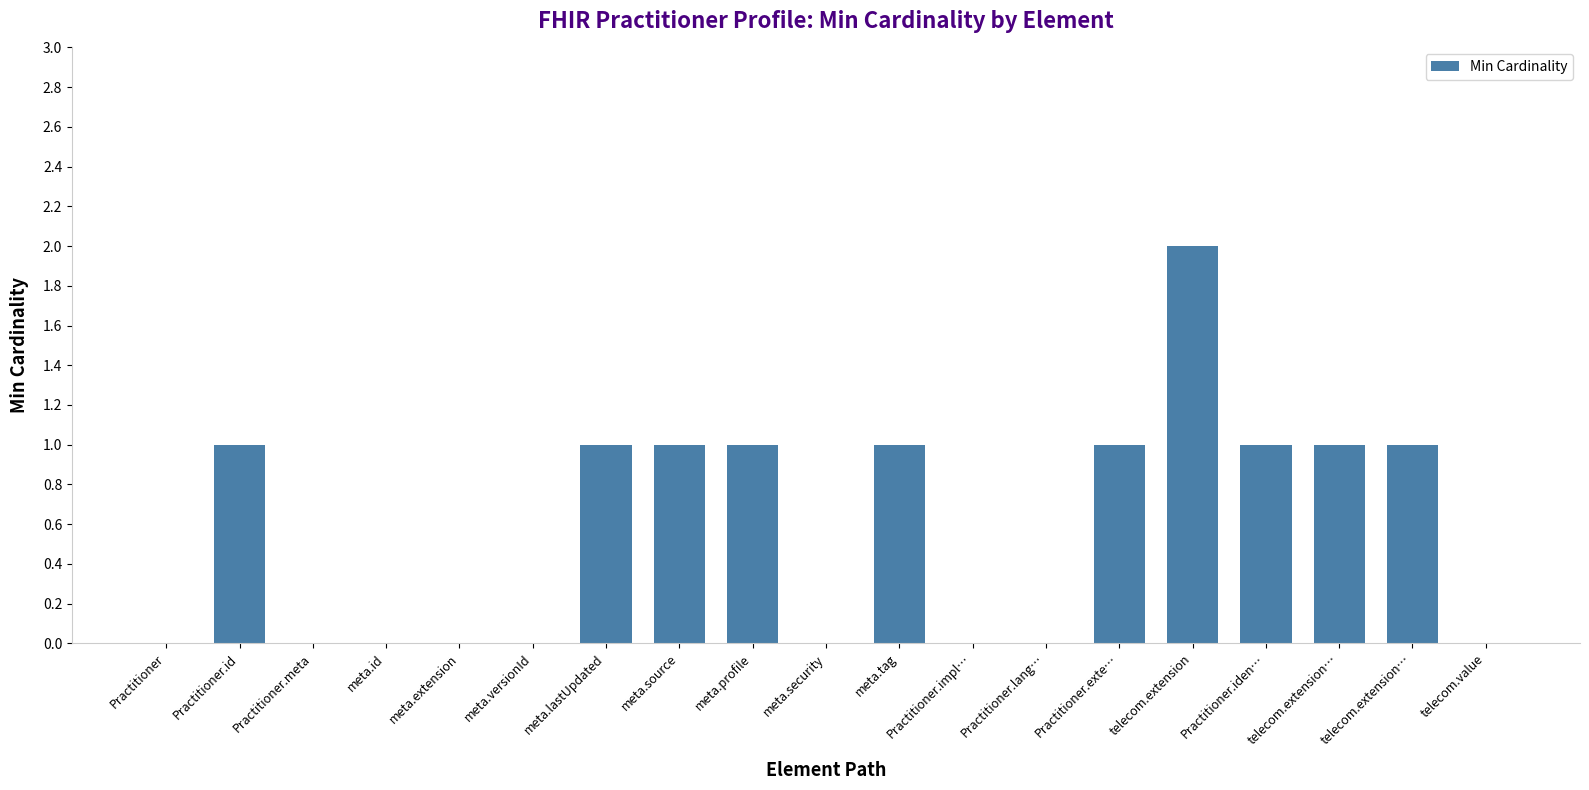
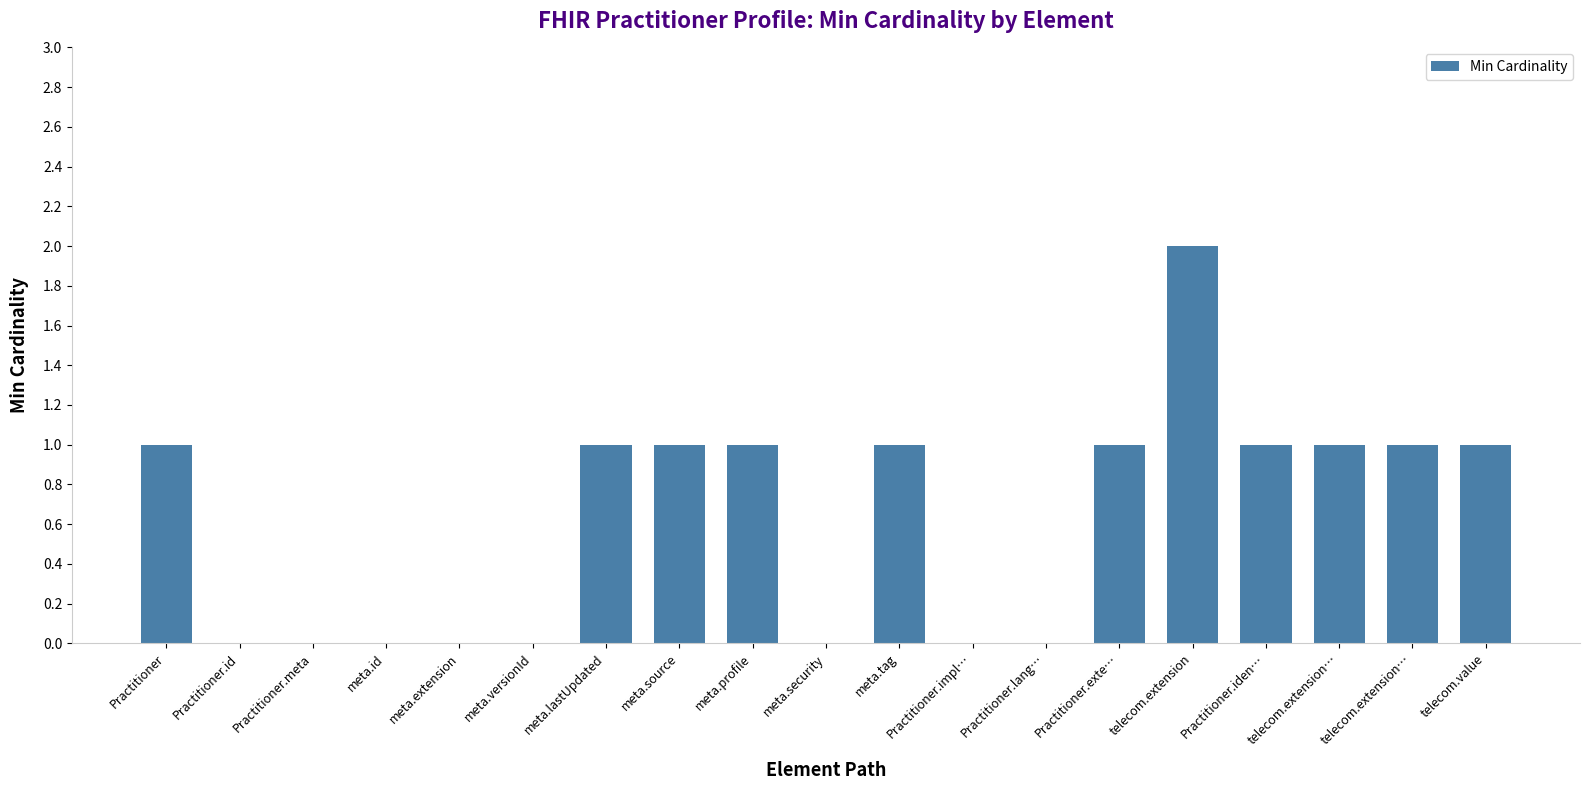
  {
-   "Practitioner": 0,
-   "Practitioner.id": 1,
+   "Practitioner": 1,
+   "Practitioner.id": 0,
    "Practitioner.meta": 0,
    "meta.id": 0,
    "meta.extension": 0,
    "meta.versionId": 0,
    "meta.lastUpdated": 1,
    "meta.source": 1,
    "meta.profile": 1,
    "meta.security": 0,
    "meta.tag": 1,
    "Practitioner.impl…": 0,
    "Practitioner.lang…": 0,
    "Practitioner.exte…": 1,
    "telecom.extension": 2,
    "Practitioner.iden…": 1,
-   "telecom.value": 0
+   "telecom.value": 1
  }
